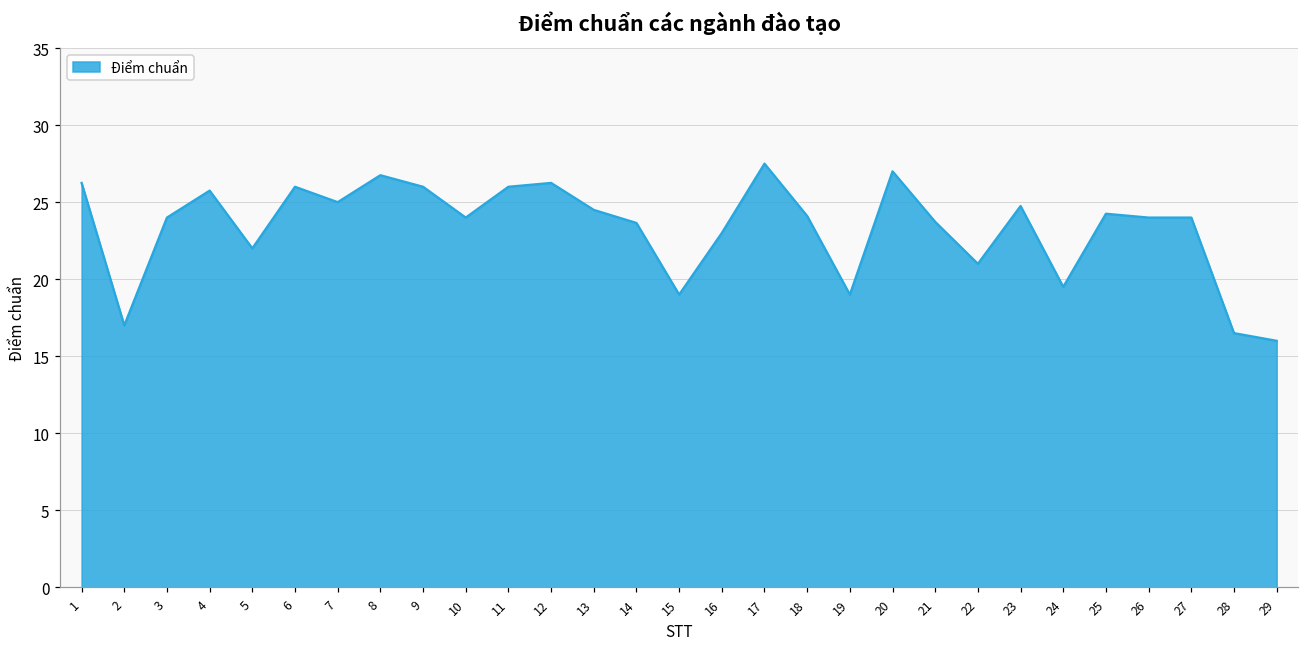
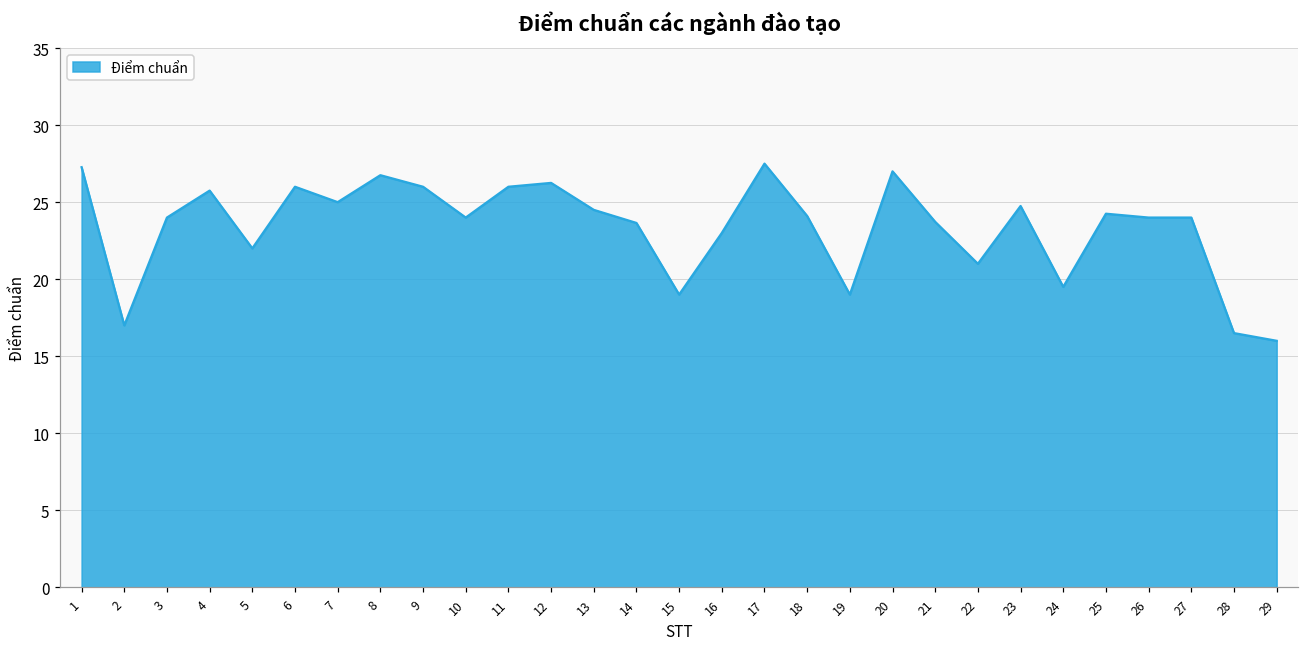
  {
-   "1": 26.3,
+   "1": 27.3,
    "2": 17.0,
    "3": 24.0,
    "4": 25.8,
    "5": 22.0,
    "6": 26.0,
    "7": 25.0,
    "8": 26.8,
    "9": 26.0,
    "10": 24.0,
    "11": 26.0,
    "12": 26.3,
    "13": 24.5,
    "14": 23.7,
    "15": 19.0,
    "16": 23.0,
    "17": 27.5,
    "18": 24.1,
    "19": 19.0,
    "20": 27.0,
    "21": 23.7,
    "22": 21.0,
    "23": 24.8,
    "24": 19.5,
    "25": 24.3,
    "26": 24.0,
    "27": 24.0,
    "28": 16.5,
    "29": 16.0
  }
